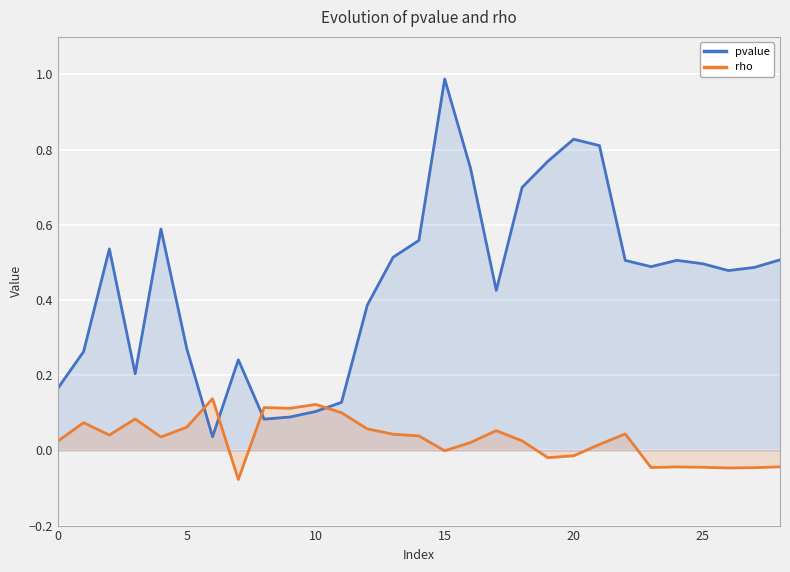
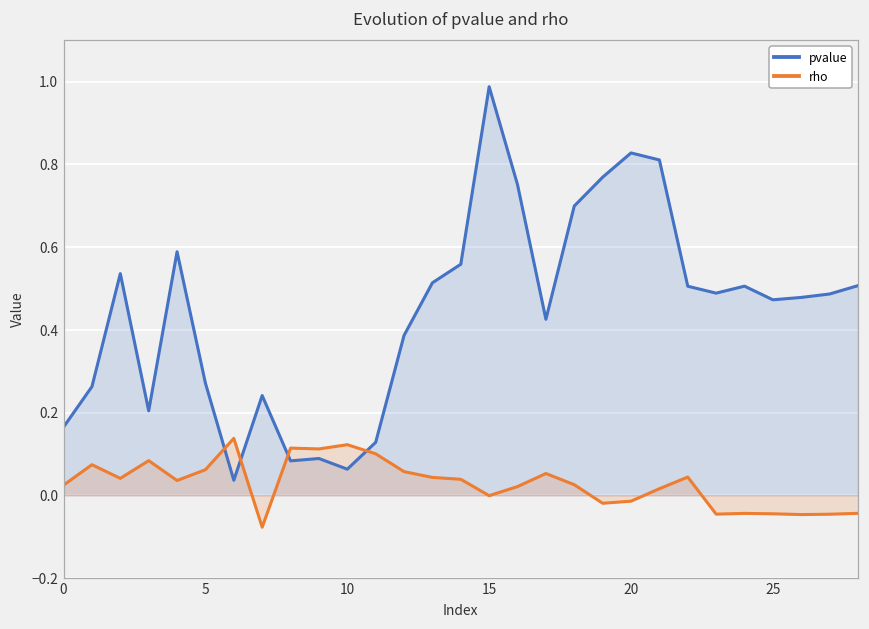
  {
    "pvalue": {
      "0": 0.16,
      "5": 0.27,
-     "10": 0.10,
+     "10": 0.06,
      "15": 0.99,
      "20": 0.83,
-     "25": 0.50
+     "25": 0.47
    }
  }
